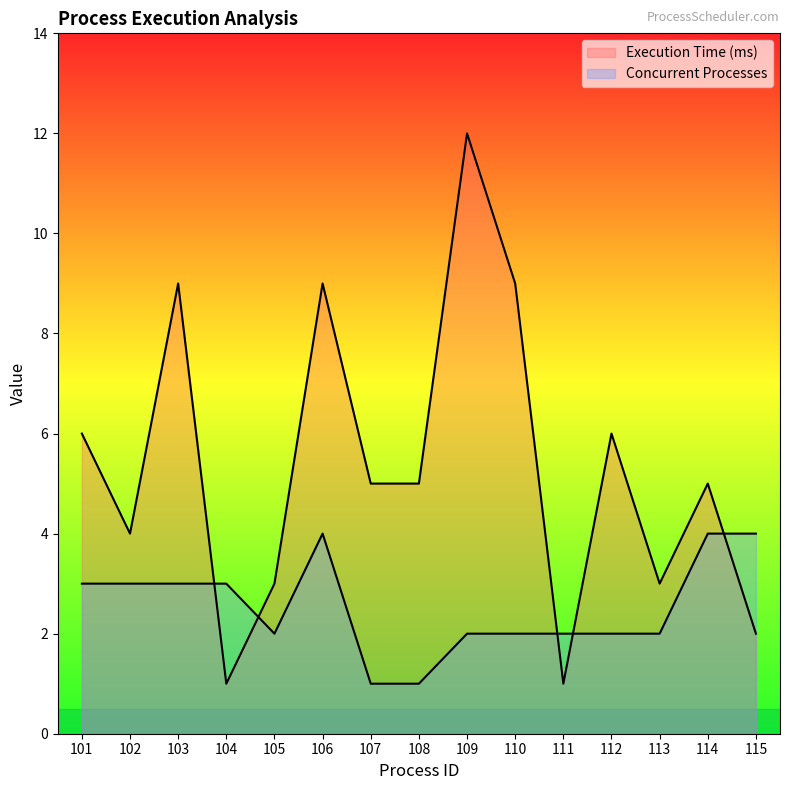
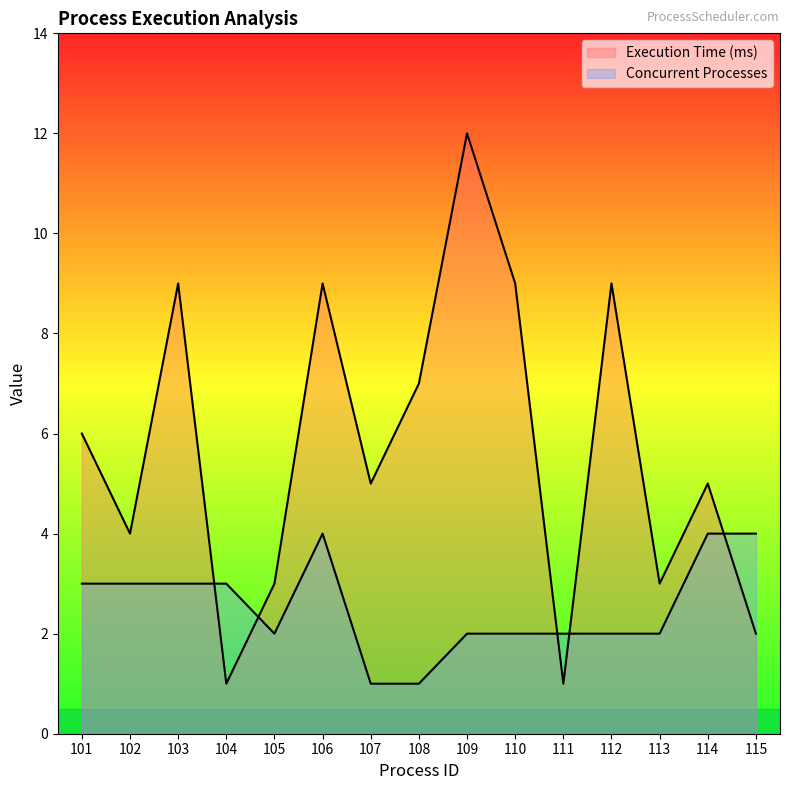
  {
    "Execution Time (ms)": {
      "101": 6,
      "102": 4,
      "103": 9,
      "104": 1,
      "105": 3,
      "106": 9,
      "107": 5,
-     "108": 5,
+     "108": 7,
      "109": 12,
      "110": 9,
      "111": 1,
-     "112": 6,
+     "112": 9,
      "113": 3,
      "114": 5,
      "115": 2
    },
    "Concurrent Processes": {
      "101": 3,
      "102": 3,
      "103": 3,
      "104": 3,
      "105": 2,
      "106": 4,
      "107": 1,
      "108": 1,
      "109": 2,
      "110": 2,
      "111": 2,
      "112": 2,
      "113": 2,
      "114": 4,
      "115": 4
    }
  }
